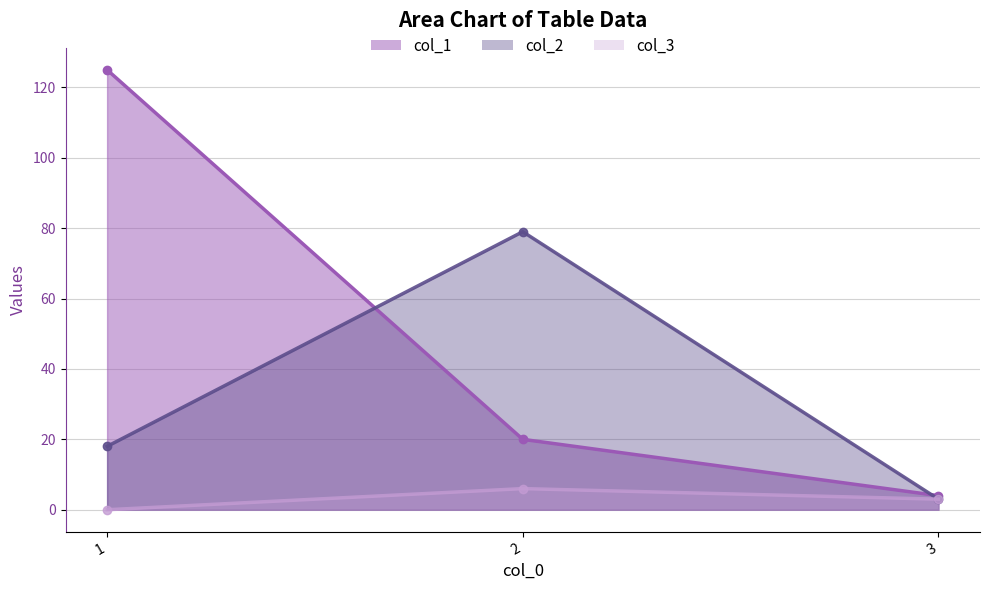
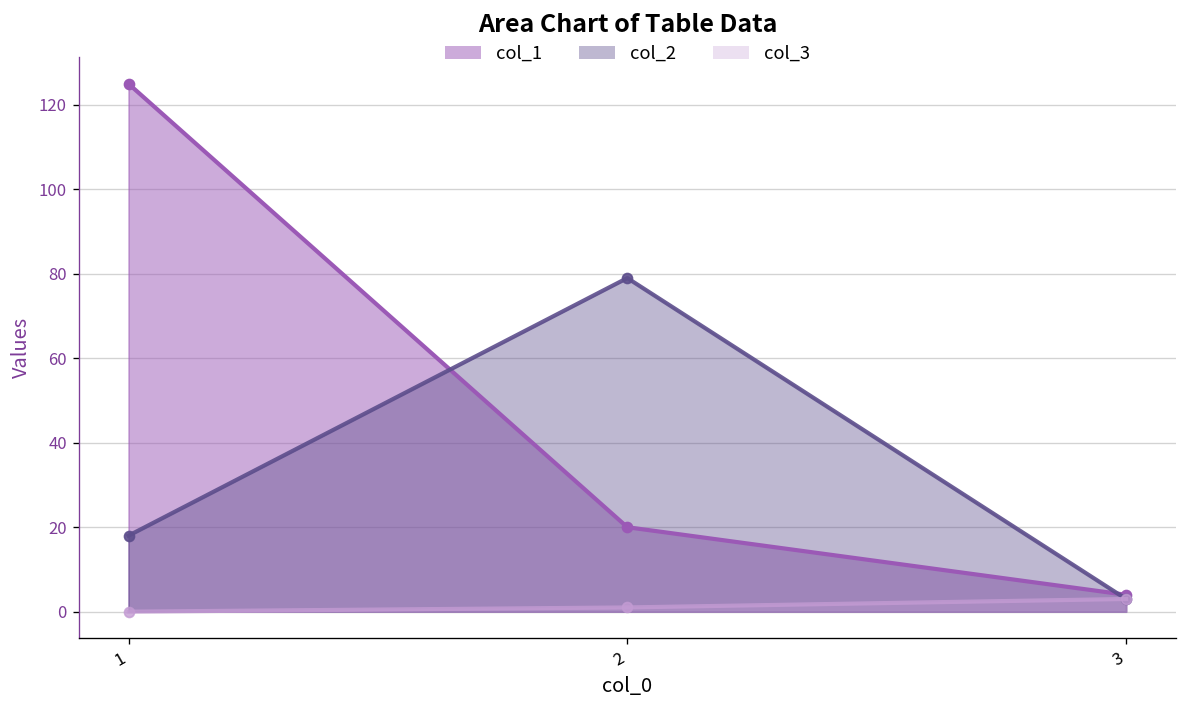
  {
    "col_3": {
      "1": 0,
-     "2": 6
+     "2": 1
    }
  }
